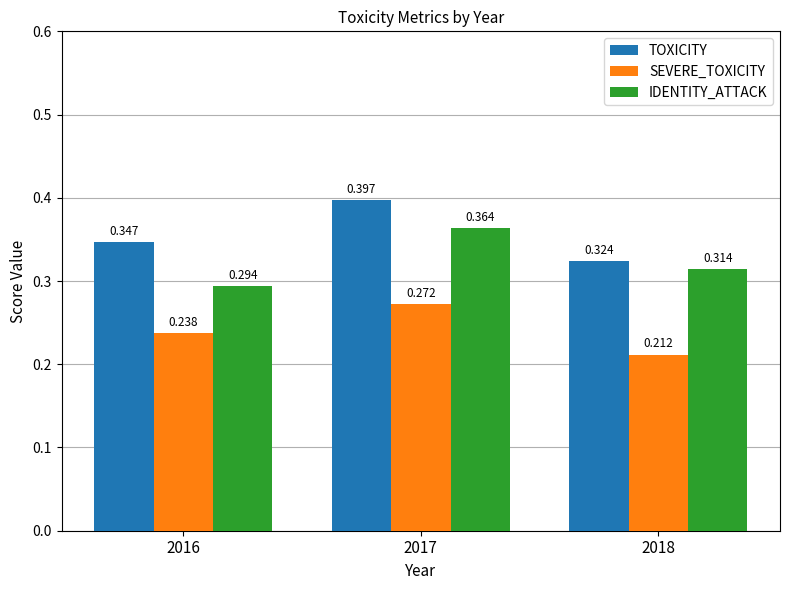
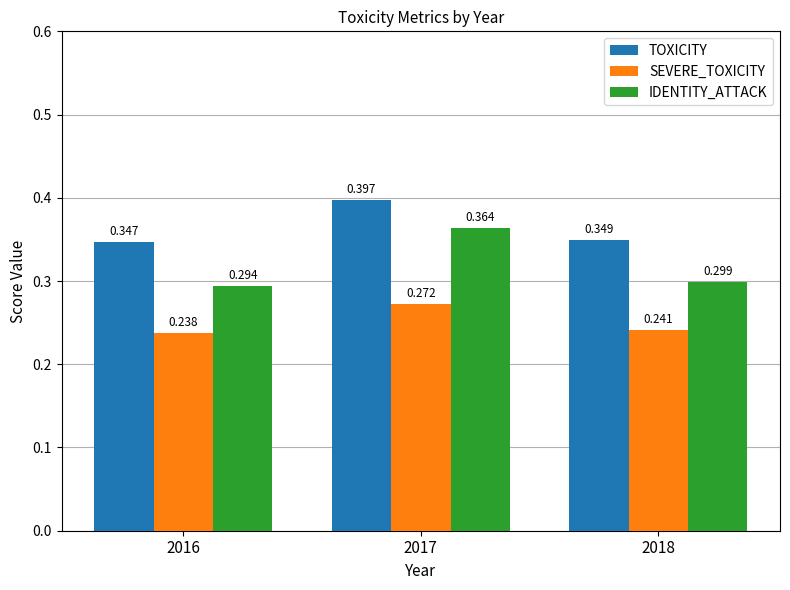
  {
    "TOXICITY": {
      "2016": 0.347,
      "2017": 0.397,
-     "2018": 0.324
+     "2018": 0.349
    },
    "SEVERE_TOXICITY": {
      "2016": 0.238,
      "2017": 0.272,
-     "2018": 0.212
+     "2018": 0.241
    },
    "IDENTITY_ATTACK": {
      "2016": 0.294,
      "2017": 0.364,
-     "2018": 0.314
+     "2018": 0.299
    }
  }
